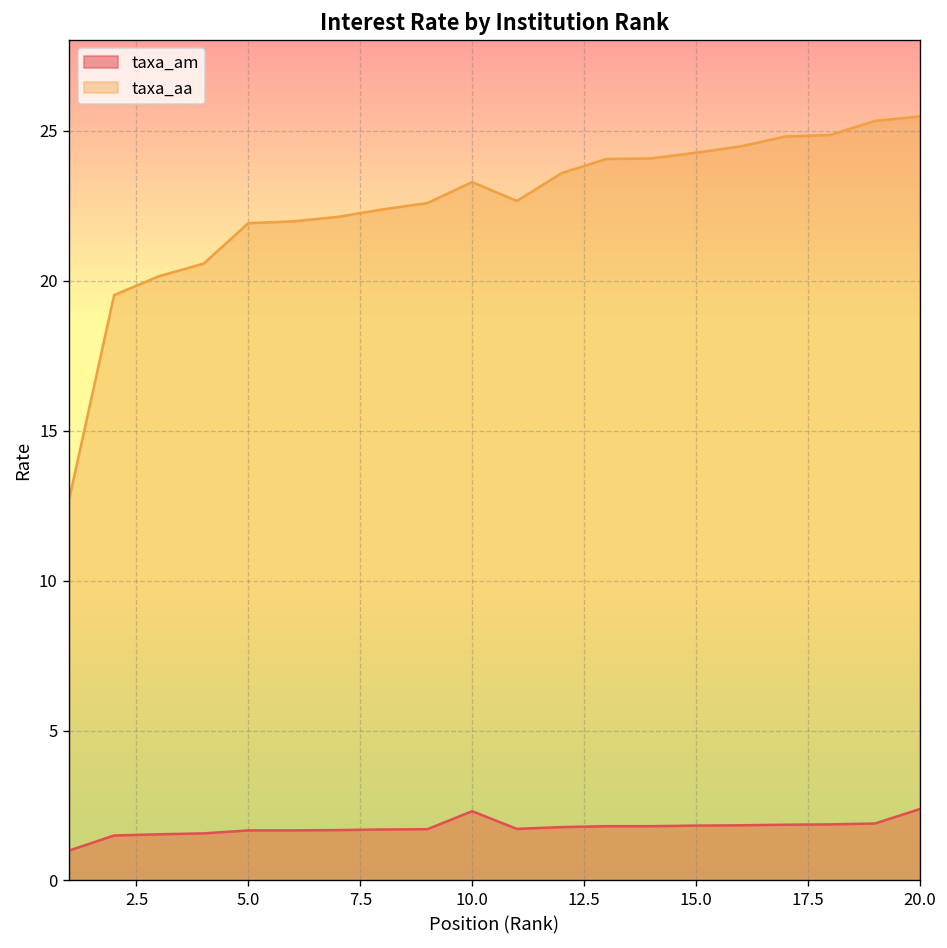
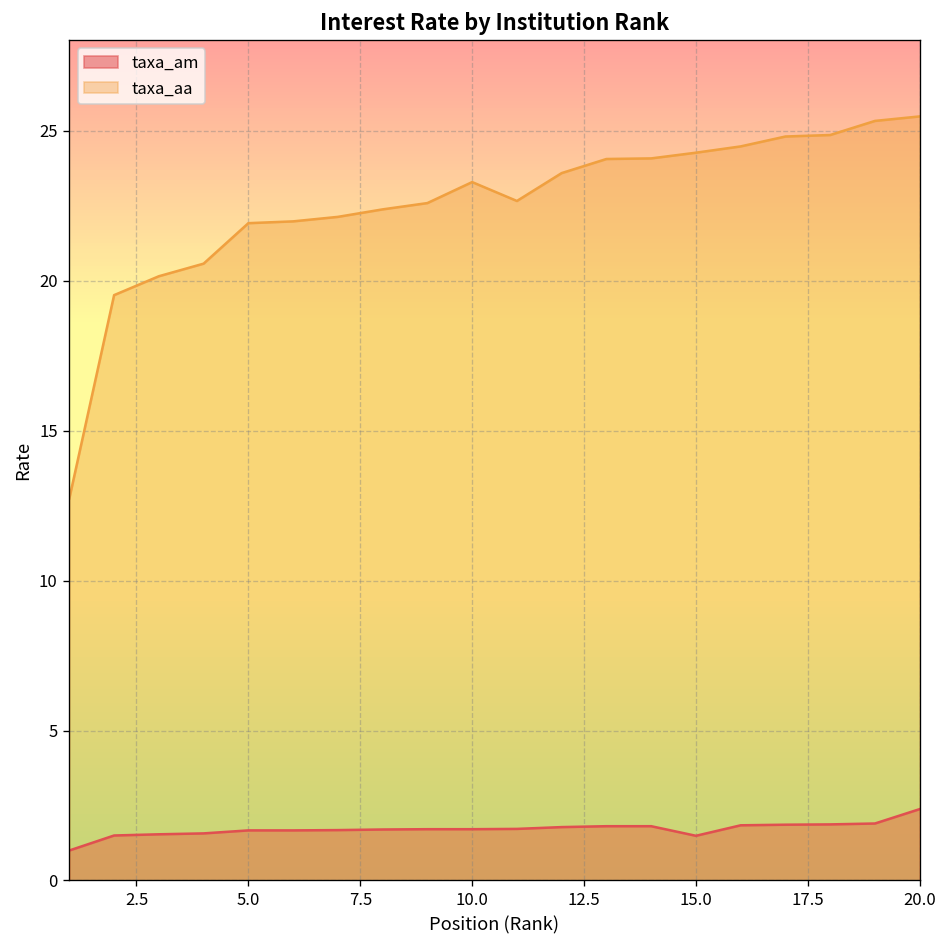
  {
    "taxa_am": {
      "5.0": 1.7,
-     "10.0": 2.3,
-     "15.0": 1.8,
+     "10.0": 1.7,
+     "15.0": 1.5,
      "20.0": 2.4
    },
    "taxa_aa": {
      "5.0": 21.9,
      "10.0": 23.3,
      "15.0": 24.3,
      "20.0": 25.5
    }
  }
